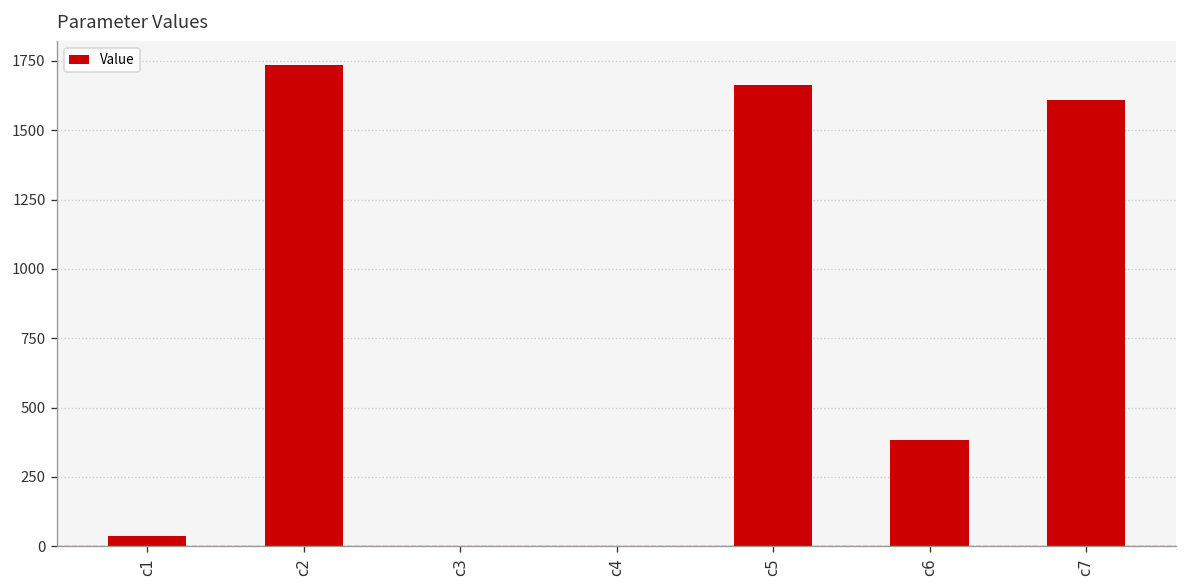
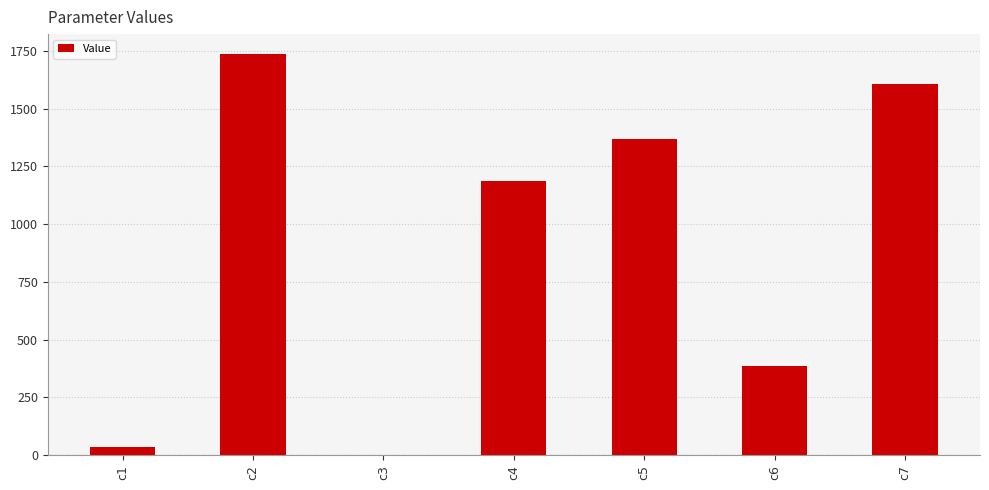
  {
    "c1": 40,
    "c2": 1740,
-   "c4": 0,
-   "c5": 1660,
+   "c4": 1190,
+   "c5": 1370,
    "c6": 380,
    "c7": 1610
  }
